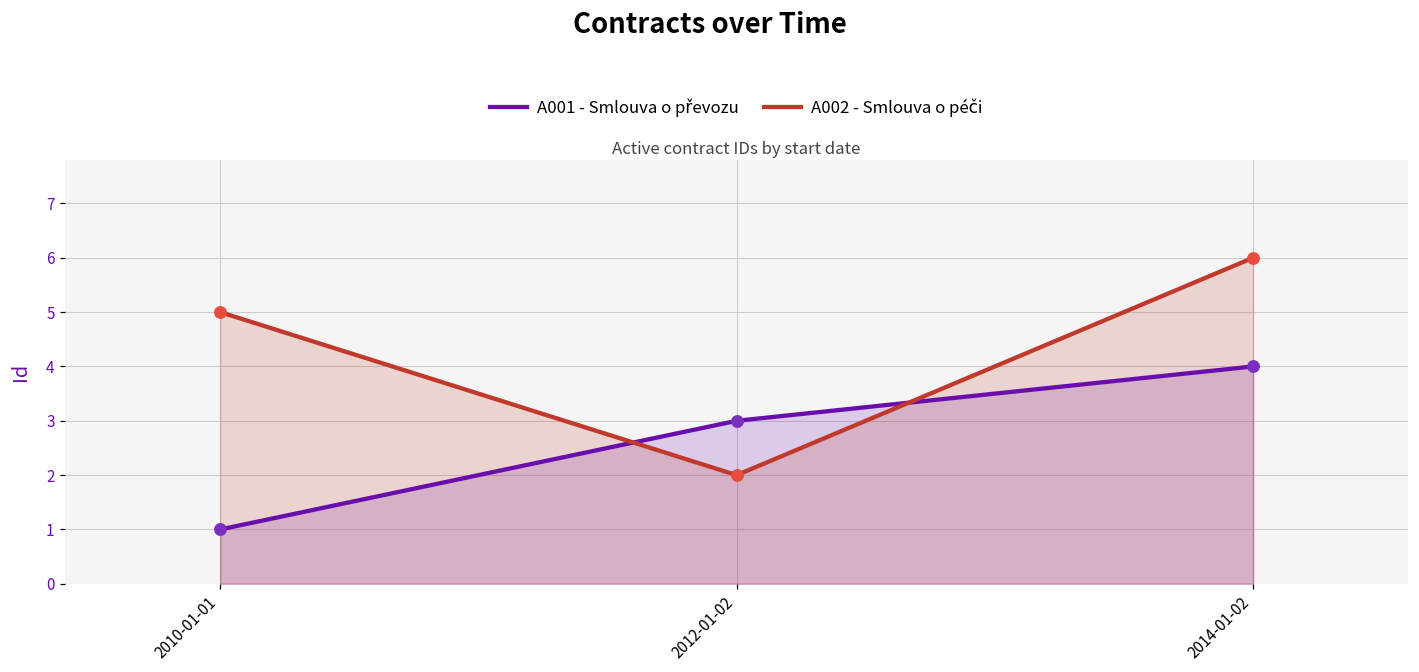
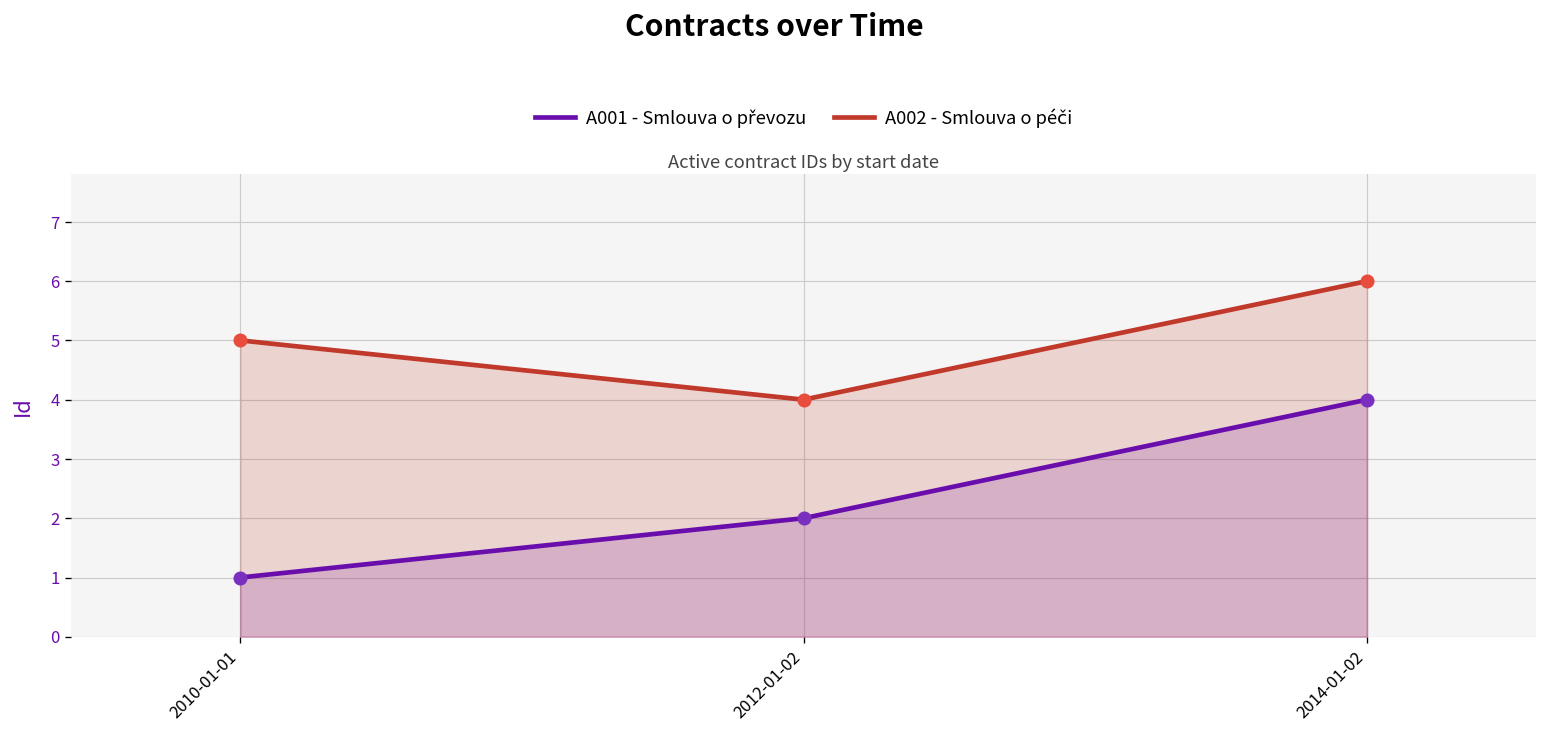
  {
    "A001 - Smlouva o převozu": {
      "2010-01-01": 1,
-     "2012-01-02": 3,
+     "2012-01-02": 2,
      "2014-01-02": 4
    },
    "A002 - Smlouva o péči": {
      "2010-01-01": 5,
-     "2012-01-02": 2,
+     "2012-01-02": 4,
      "2014-01-02": 6
    }
  }
